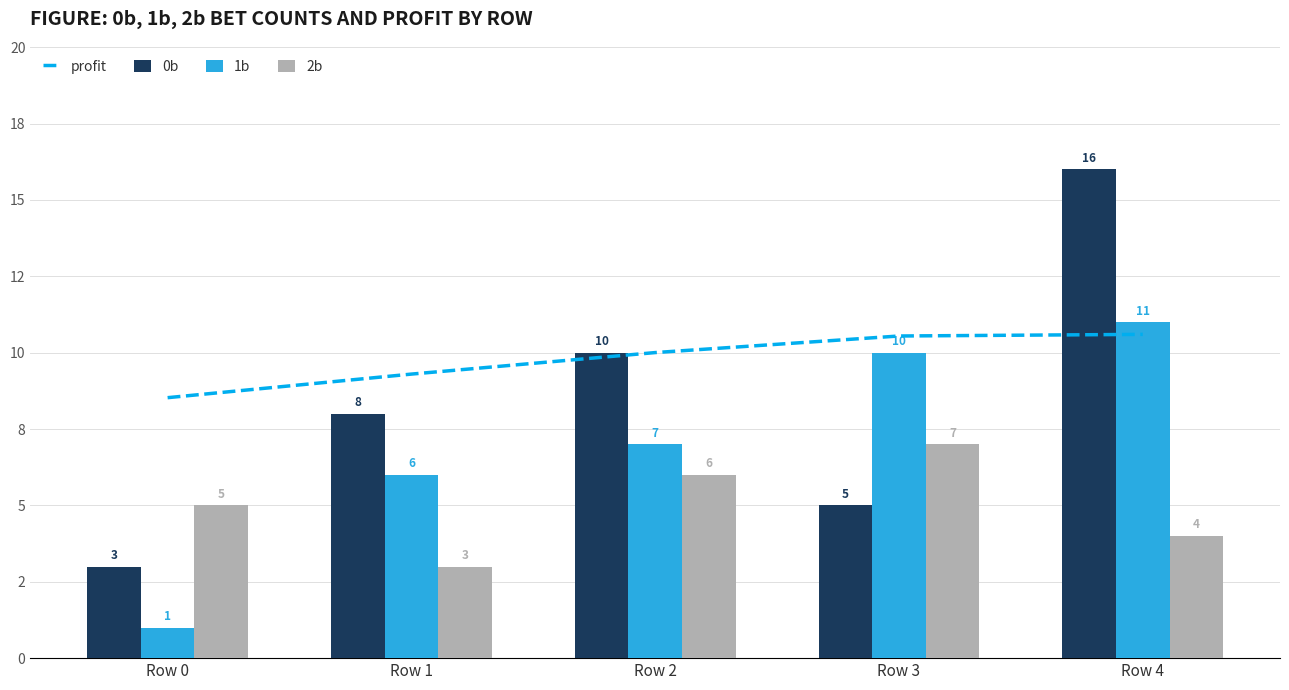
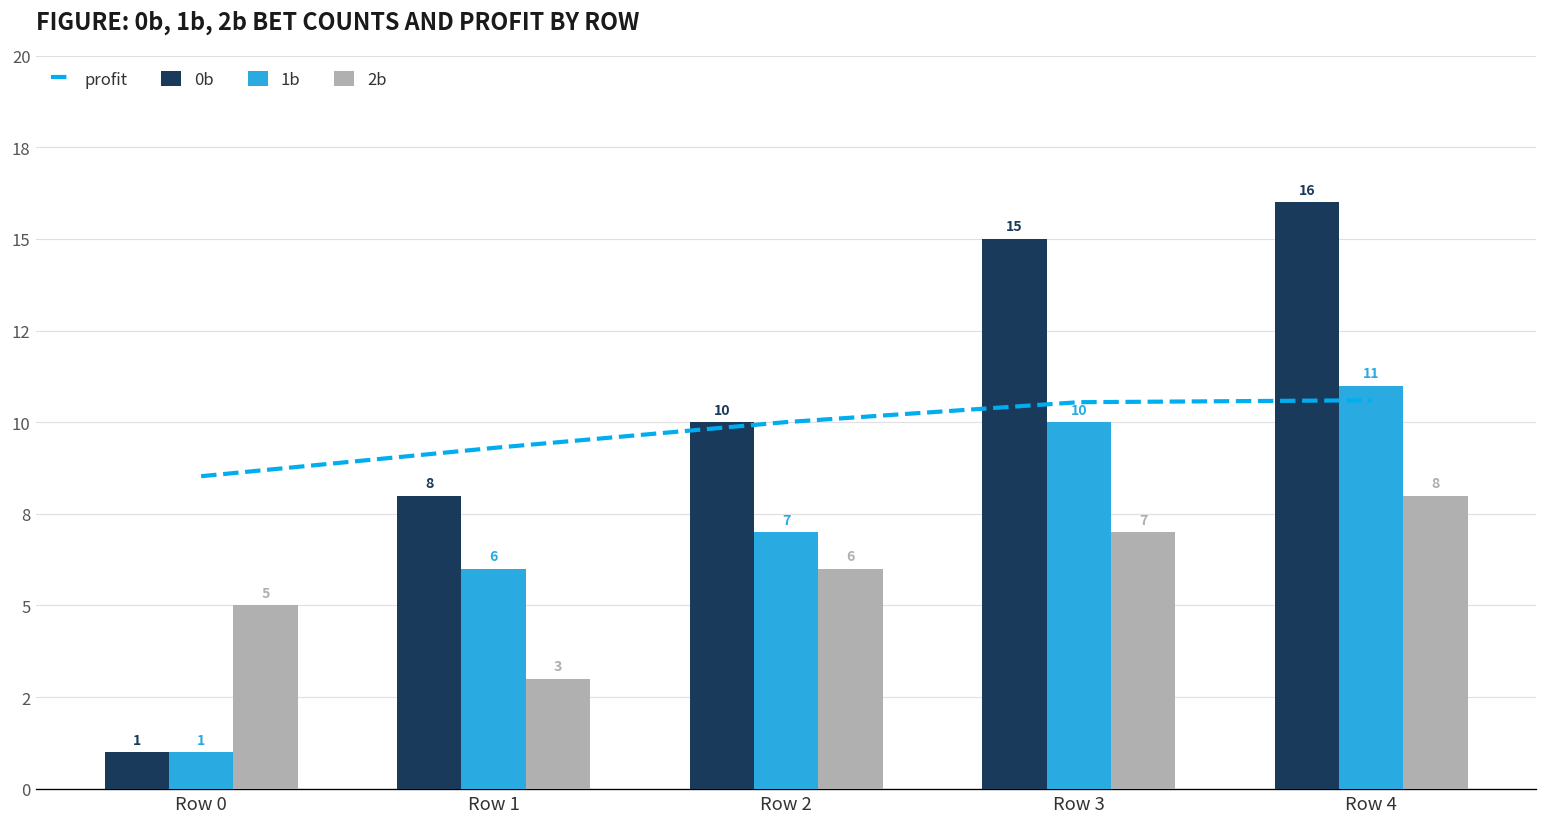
  {
    "0b": {
-     "Row 0": 3,
+     "Row 0": 1,
      "Row 1": 8,
      "Row 2": 10,
-     "Row 3": 5,
+     "Row 3": 15,
      "Row 4": 16
    },
    "2b": {
      "Row 0": 5,
      "Row 1": 3,
      "Row 2": 6,
      "Row 3": 7,
-     "Row 4": 4
+     "Row 4": 8
    }
  }
